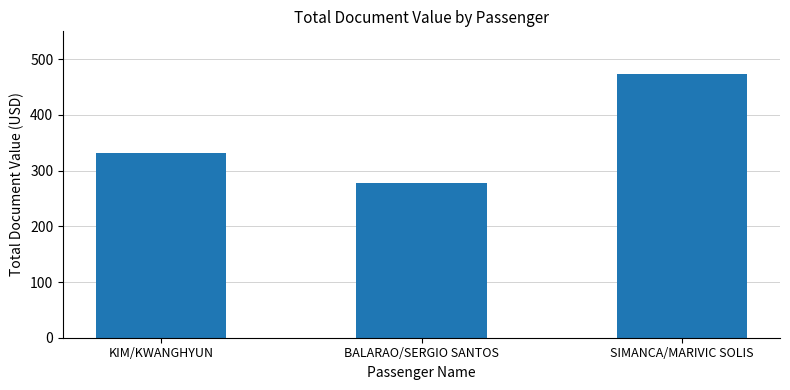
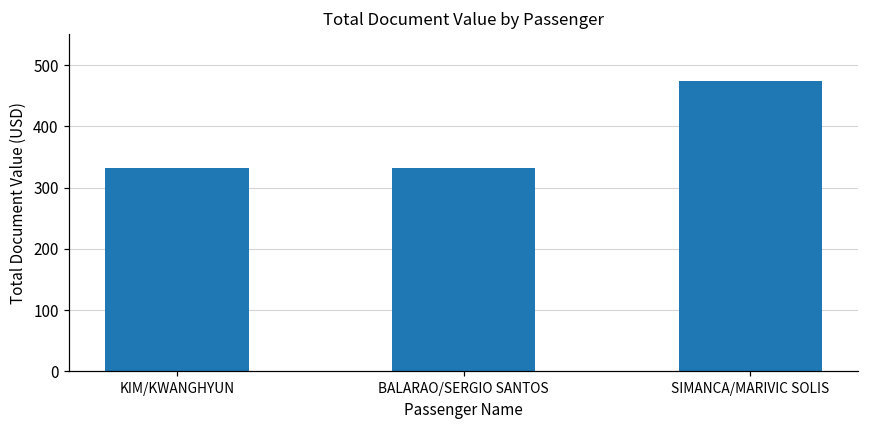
  {
    "KIM/KWANGHYUN": 330,
-   "BALARAO/SERGIO SANTOS": 280,
+   "BALARAO/SERGIO SANTOS": 330,
    "SIMANCA/MARIVIC SOLIS": 470
  }
